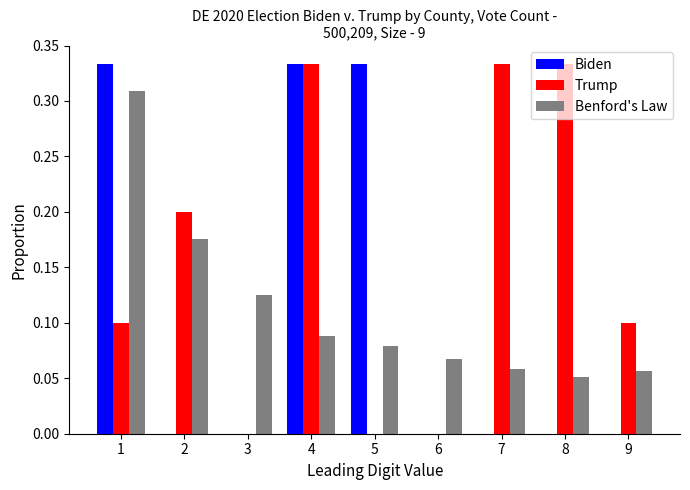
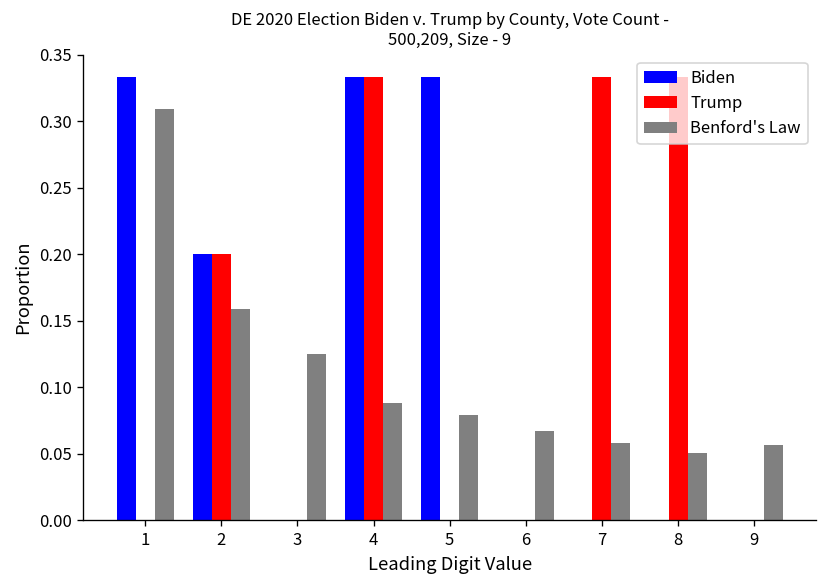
  {
    "Biden": {
      "1": 0.333,
-     "2": 0.0,
+     "2": 0.2,
      "3": 0.0,
      "4": 0.333,
      "5": 0.333,
      "6": 0.0,
      "7": 0.0,
      "8": 0.0,
      "9": 0.0
    },
    "Trump": {
-     "1": 0.1,
+     "1": 0.0,
      "2": 0.2,
      "3": 0.0,
      "4": 0.333,
      "5": 0.0,
      "6": 0.0,
      "7": 0.333,
-     "9": 0.1
+     "9": 0.0
    },
    "Benford's Law": {
      "1": 0.309,
-     "2": 0.176,
+     "2": 0.159,
      "3": 0.125,
      "4": 0.088,
      "5": 0.079,
      "6": 0.067,
      "7": 0.058,
      "8": 0.051,
      "9": 0.057
    }
  }
